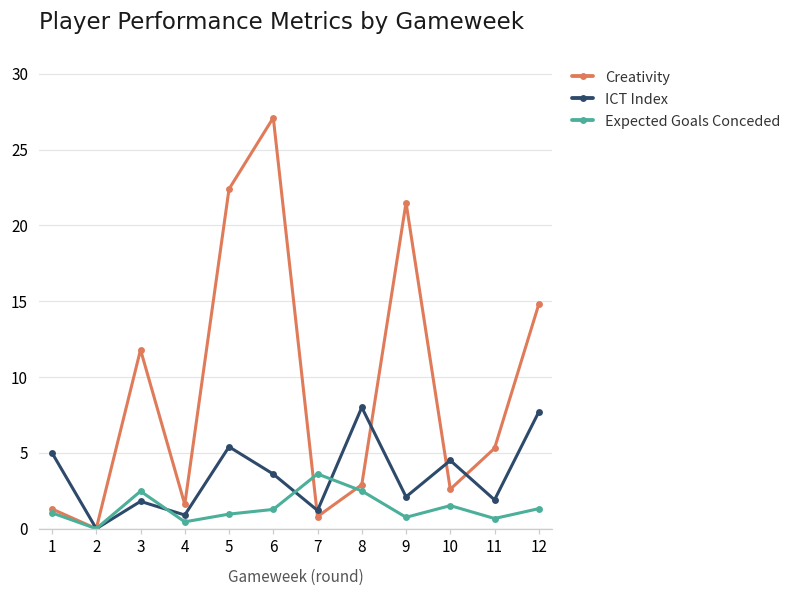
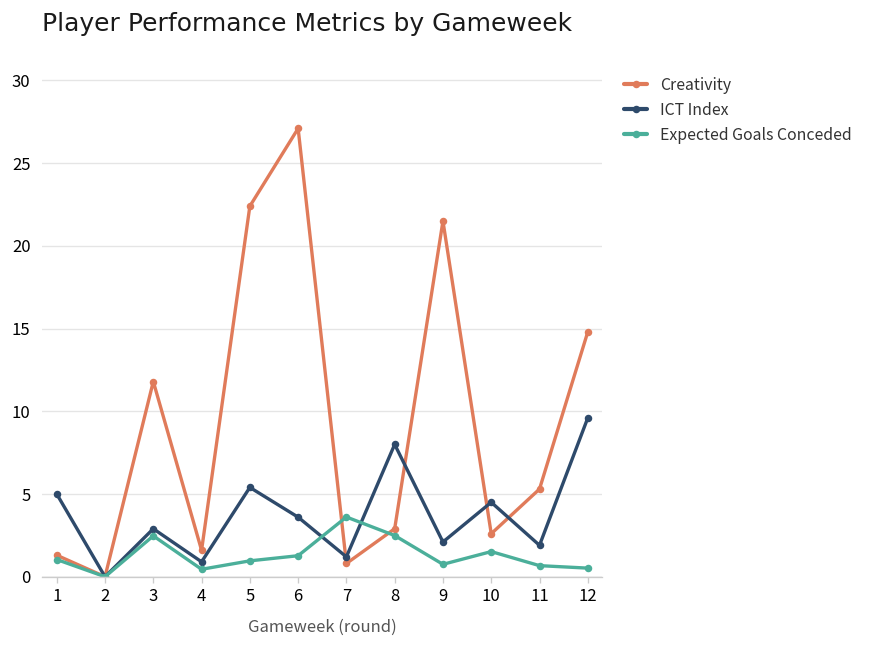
  {
    "Creativity": {
      "1": 1.3,
      "3": 11.8,
      "4": 1.6,
      "5": 22.4,
      "6": 27.1,
      "7": 0.8,
      "8": 2.9,
      "9": 21.5,
      "10": 2.6,
      "11": 5.3,
      "12": 14.8
    },
    "ICT Index": {
      "1": 5.0,
-     "3": 1.8,
+     "3": 2.9,
      "4": 0.9,
      "5": 5.4,
      "6": 3.6,
      "7": 1.2,
      "8": 8.0,
      "9": 2.1,
      "10": 4.5,
      "11": 1.9,
-     "12": 7.7
+     "12": 9.6
    },
    "Expected Goals Conceded": {
      "1": 1.0,
      "3": 2.5,
      "4": 0.5,
      "5": 1.0,
      "6": 1.3,
      "7": 3.6,
      "8": 2.5,
      "9": 0.8,
      "10": 1.5,
      "11": 0.7,
-     "12": 1.3
+     "12": 0.5
    }
  }
